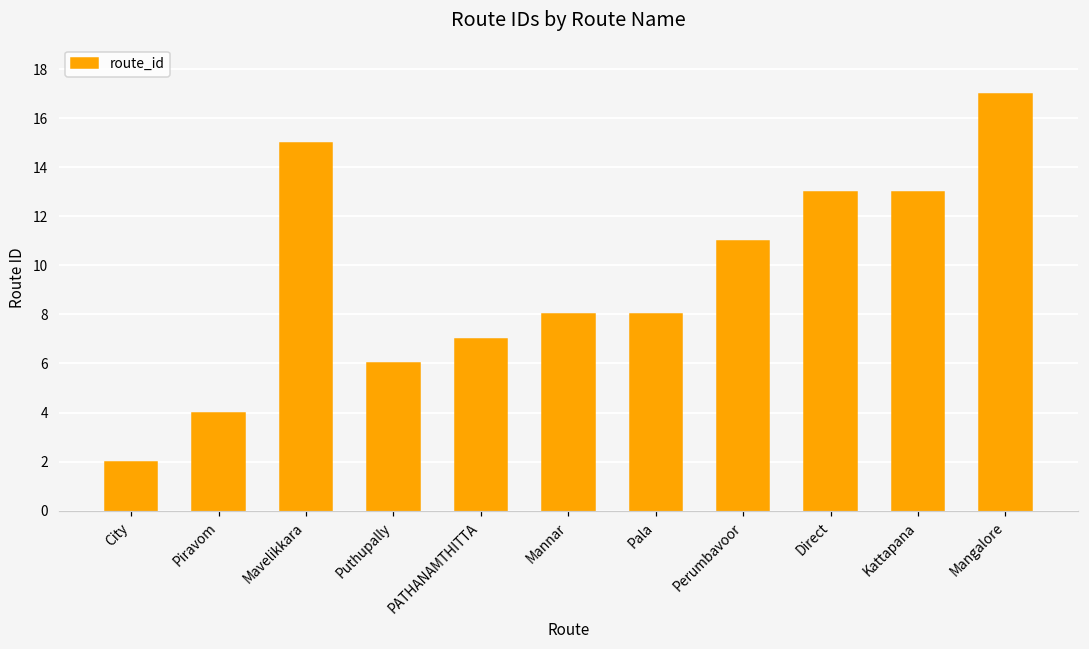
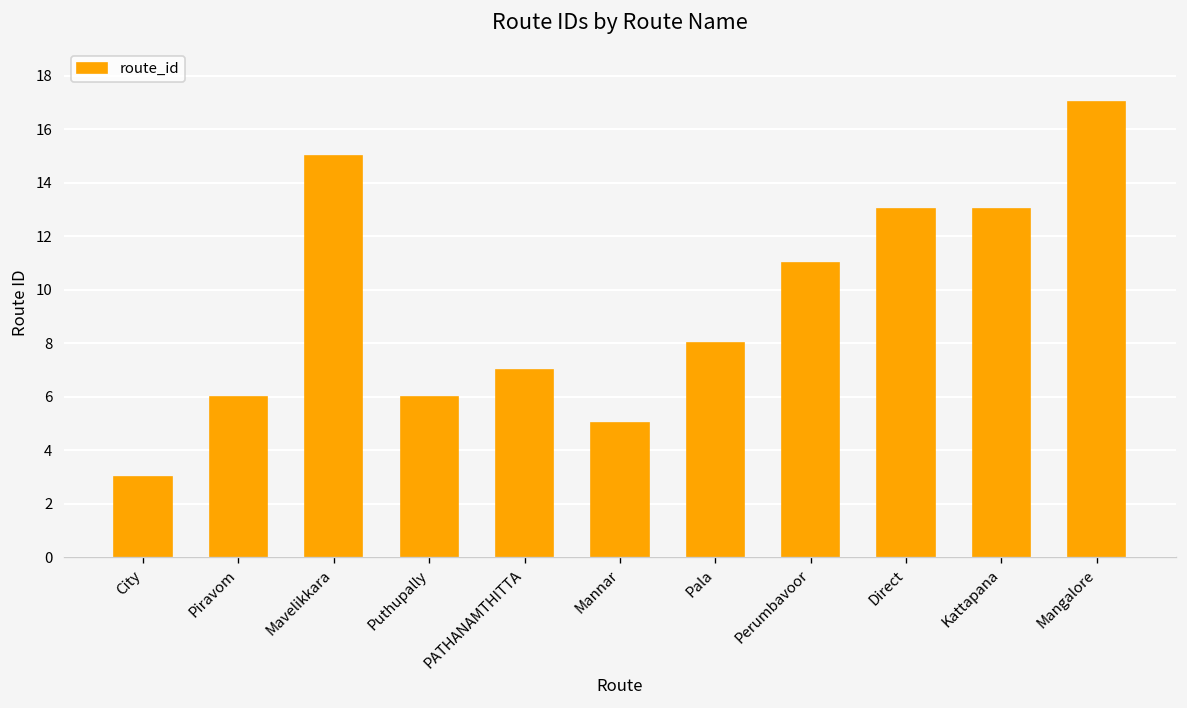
  {
-   "City": 2,
-   "Piravom": 4,
+   "City": 3,
+   "Piravom": 6,
    "Mavelikkara": 15,
    "Puthupally": 6,
    "PATHANAMTHITTA": 7,
-   "Mannar": 8,
+   "Mannar": 5,
    "Pala": 8,
    "Perumbavoor": 11,
    "Direct": 13,
    "Kattapana": 13,
    "Mangalore": 17
  }
